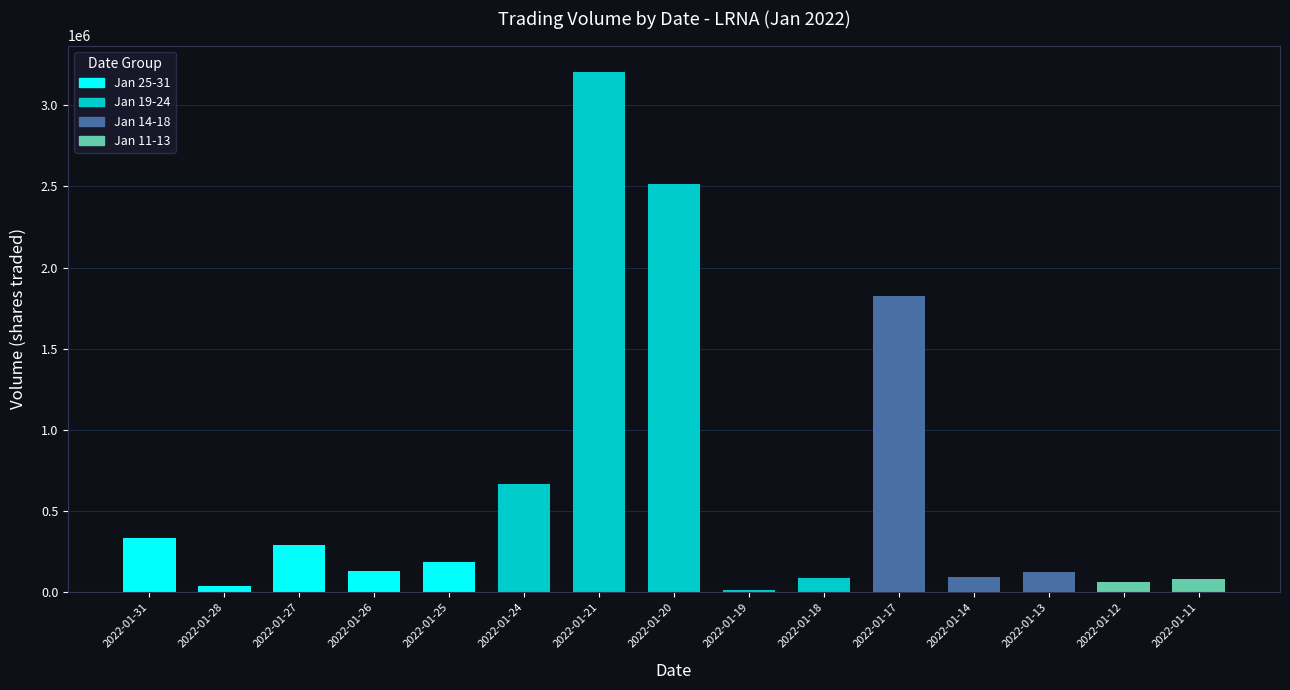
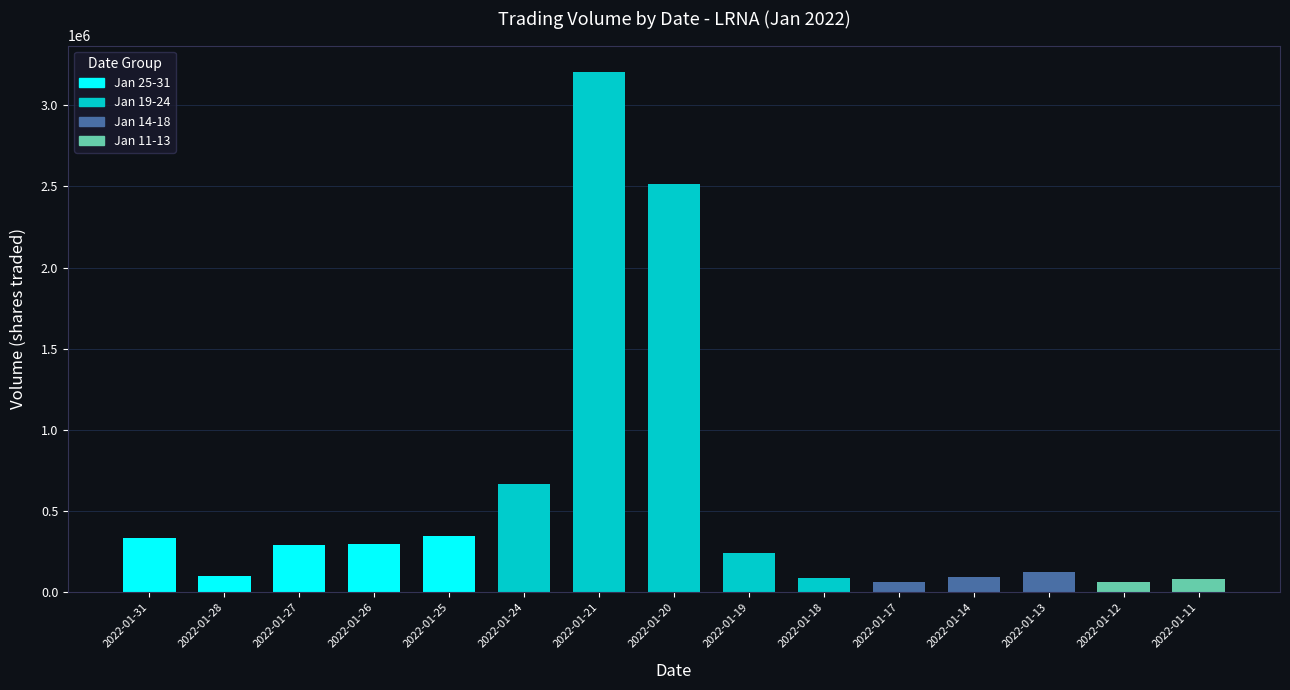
  {
    "2022-01-31": 330000,
-   "2022-01-28": 40000,
+   "2022-01-28": 100000,
    "2022-01-27": 290000,
-   "2022-01-26": 130000,
-   "2022-01-25": 180000,
+   "2022-01-26": 300000,
+   "2022-01-25": 340000,
    "2022-01-24": 670000,
    "2022-01-21": 3210000,
    "2022-01-20": 2520000,
-   "2022-01-19": 10000,
+   "2022-01-19": 240000,
    "2022-01-18": 80000,
-   "2022-01-17": 1820000,
+   "2022-01-17": 60000,
    "2022-01-14": 90000,
    "2022-01-13": 120000,
    "2022-01-12": 60000,
    "2022-01-11": 80000
  }
